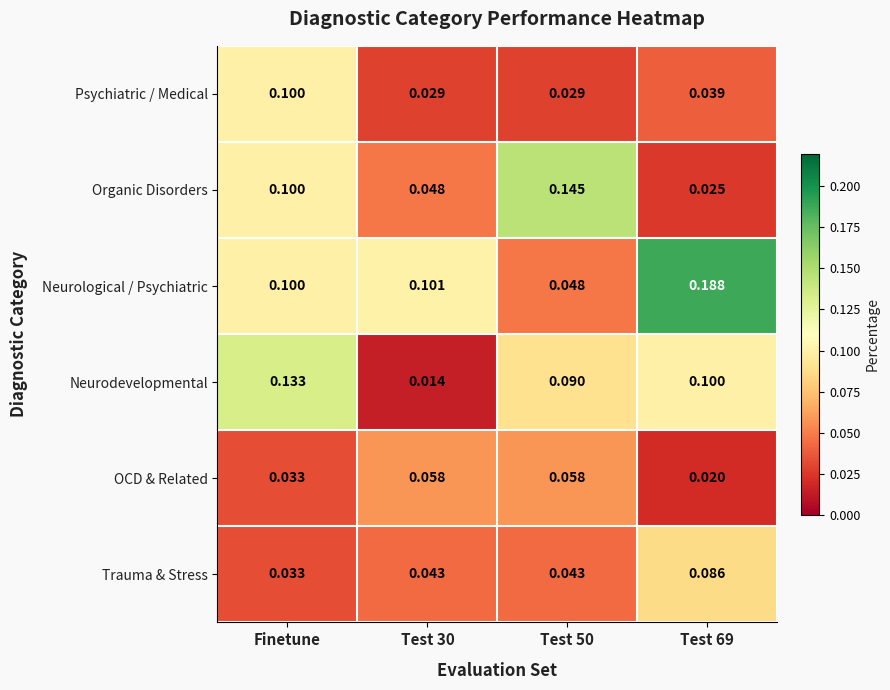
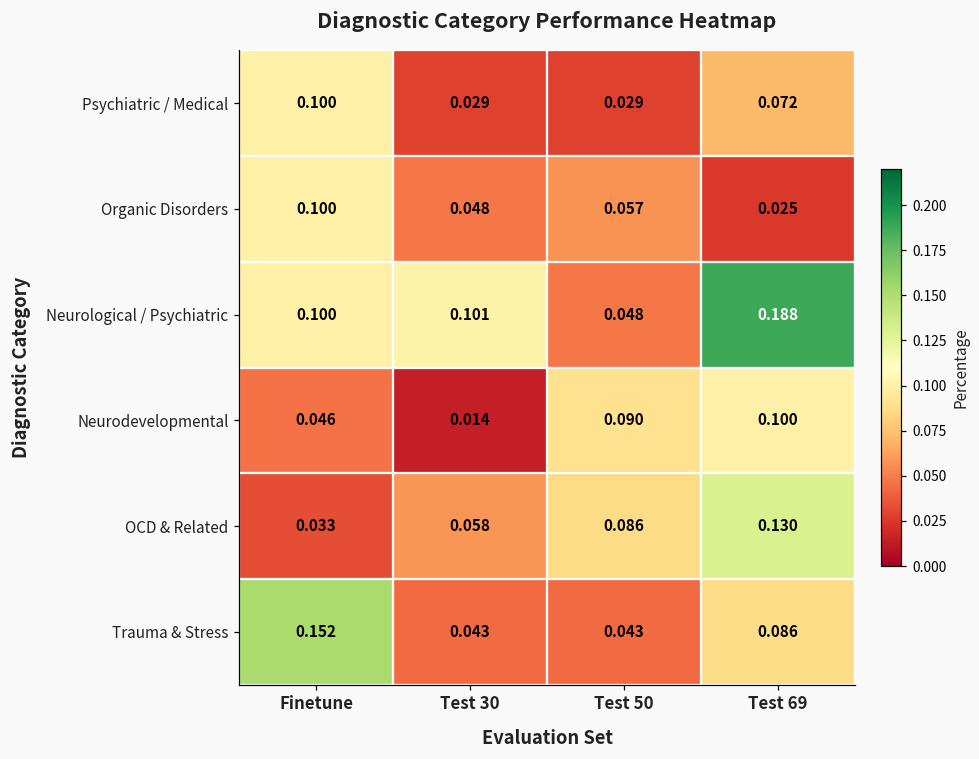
  {
    "Psychiatric / Medical": {
      "Finetune": 0.100,
      "Test 30": 0.029,
      "Test 50": 0.029,
-     "Test 69": 0.039
+     "Test 69": 0.072
    },
    "Organic Disorders": {
      "Finetune": 0.100,
      "Test 30": 0.048,
-     "Test 50": 0.145,
+     "Test 50": 0.057,
      "Test 69": 0.025
    },
    "Neurological / Psychiatric": {
      "Finetune": 0.100,
      "Test 30": 0.101,
      "Test 50": 0.048,
      "Test 69": 0.188
    },
    "Neurodevelopmental": {
-     "Finetune": 0.133,
+     "Finetune": 0.046,
      "Test 30": 0.014,
      "Test 50": 0.090,
      "Test 69": 0.100
    },
    "OCD & Related": {
      "Finetune": 0.033,
      "Test 30": 0.058,
-     "Test 50": 0.058,
-     "Test 69": 0.020
+     "Test 50": 0.086,
+     "Test 69": 0.130
    },
    "Trauma & Stress": {
-     "Finetune": 0.033,
+     "Finetune": 0.152,
      "Test 30": 0.043,
      "Test 50": 0.043,
      "Test 69": 0.086
    }
  }
